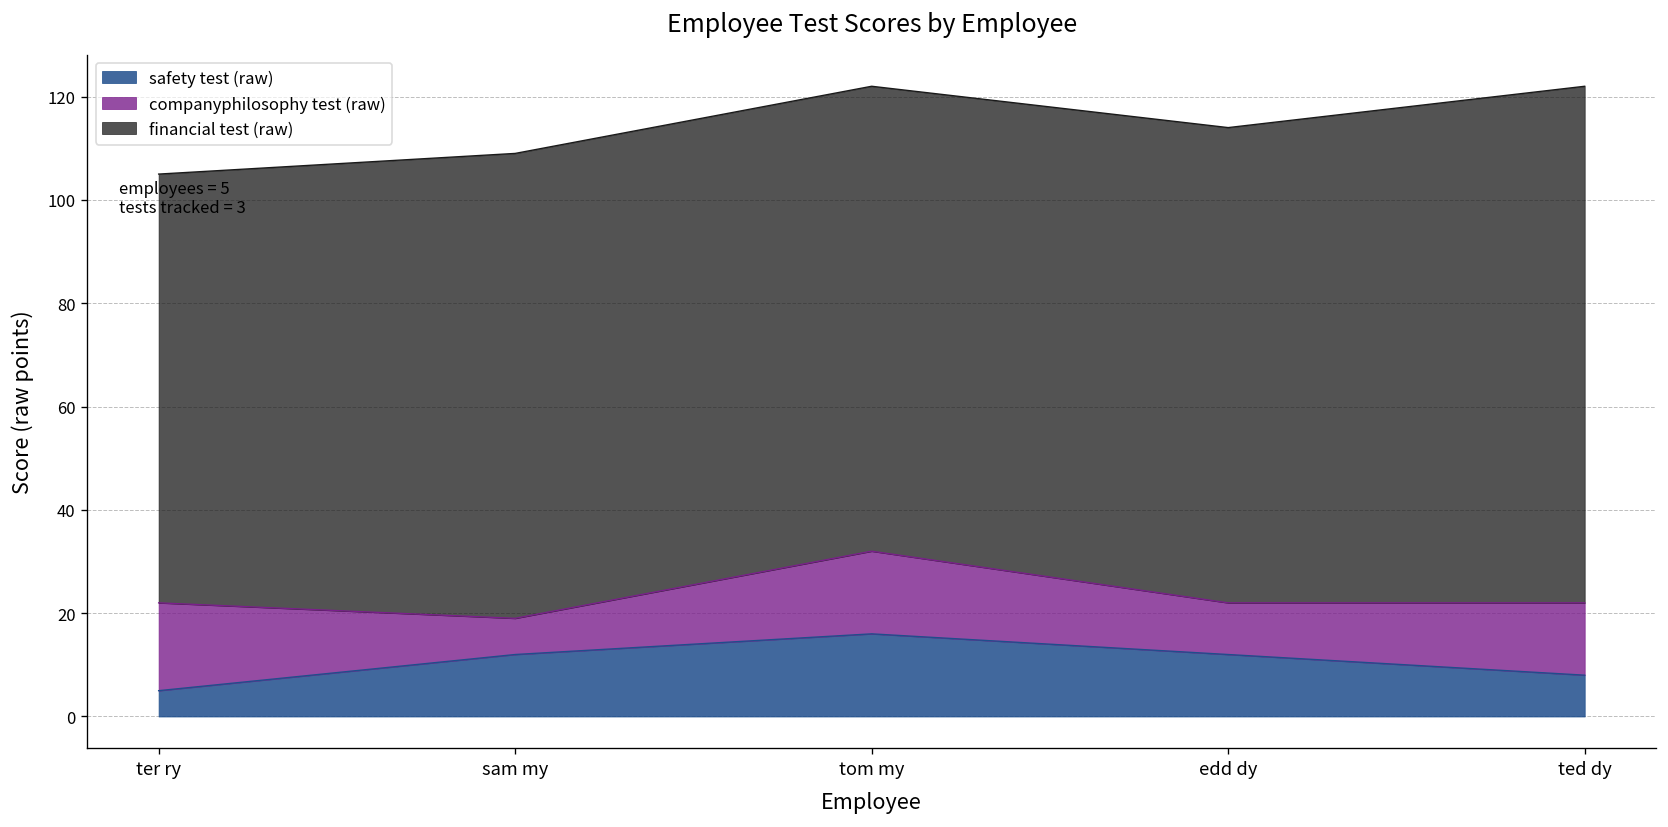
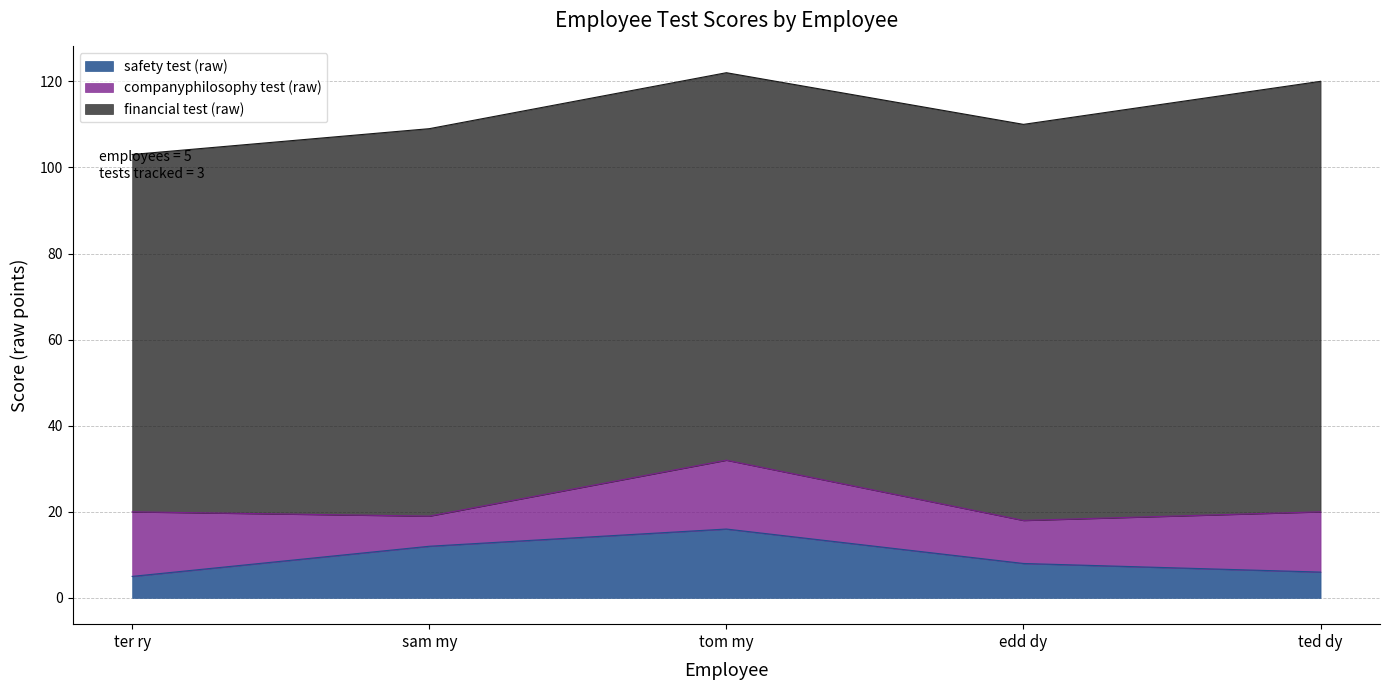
  {
    "safety test (raw)": {
      "ter ry": 5,
      "sam my": 12,
      "tom my": 16,
-     "edd dy": 12,
-     "ted dy": 8
+     "edd dy": 8,
+     "ted dy": 6
    },
    "companyphilosophy test (raw)": {
-     "ter ry": 17,
+     "ter ry": 15,
      "sam my": 7,
      "tom my": 16,
      "edd dy": 10,
      "ted dy": 14
    },
    "financial test (raw)": {
      "sam my": 90,
      "tom my": 90,
      "edd dy": 92,
      "ted dy": 100
    }
  }
